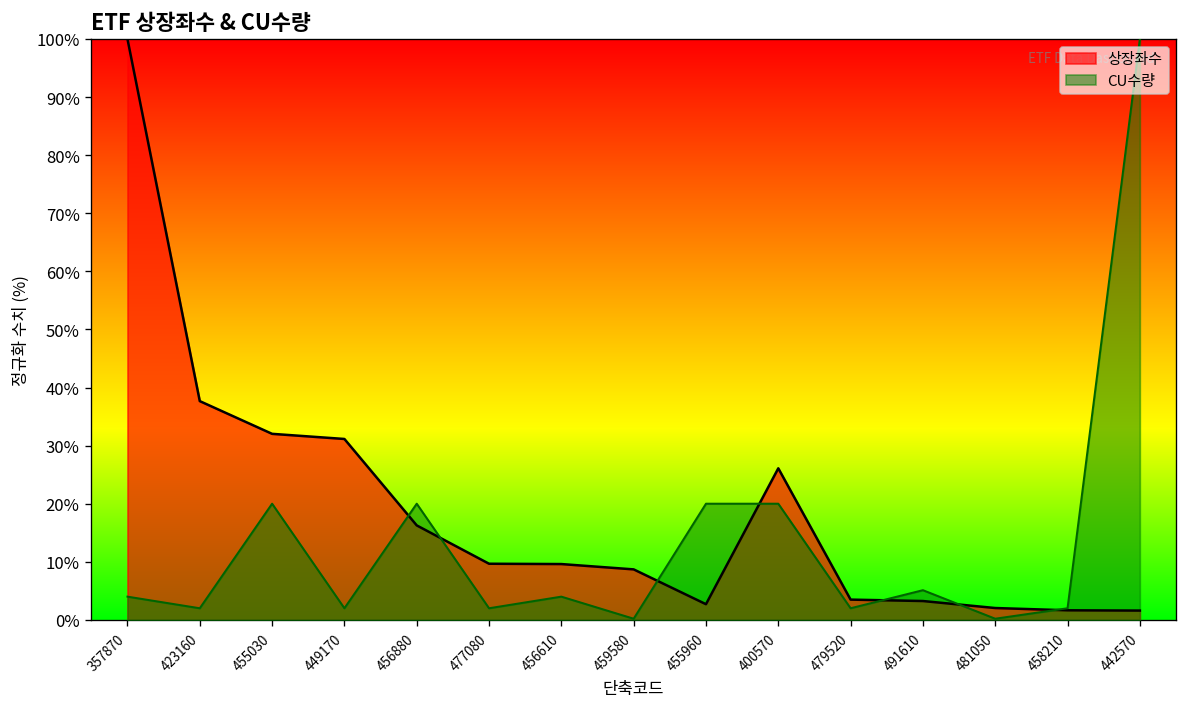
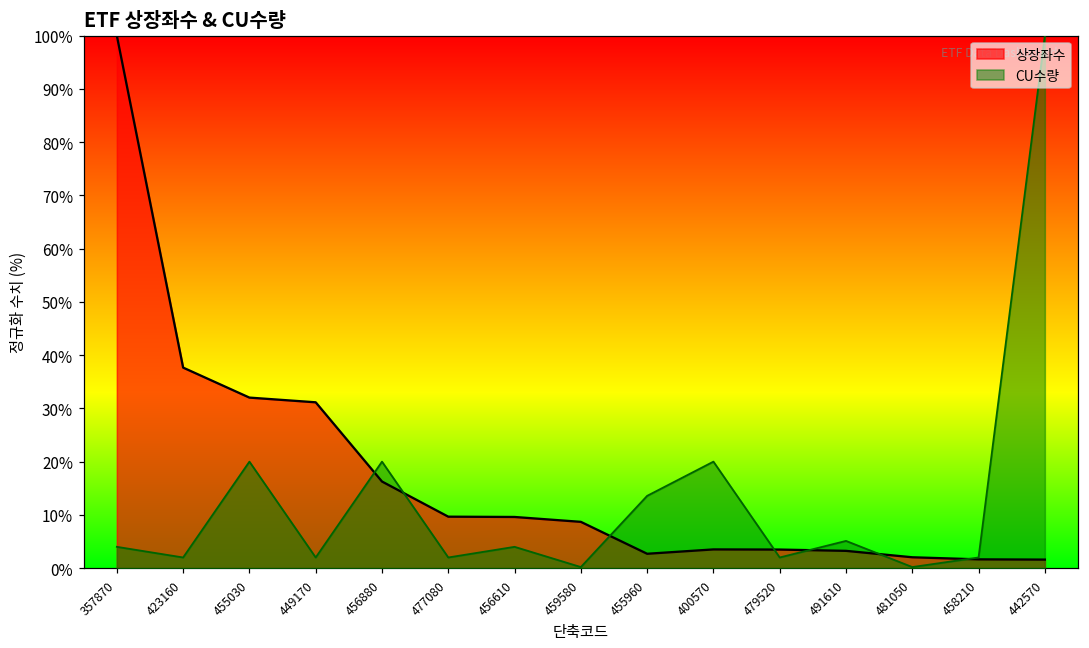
  {
    "상장좌수": {
      "357870": "100%",
      "423160": "38%",
      "455030": "32%",
      "449170": "31%",
      "456880": "16%",
      "477080": "10%",
      "456610": "10%",
      "459580": "9%",
      "455960": "3%",
-     "400570": "26%",
+     "400570": "4%",
      "479520": "3%",
      "491610": "3%",
      "481050": "2%",
      "442570": "2%"
    },
    "CU수량": {
      "357870": "4%",
      "423160": "2%",
      "455030": "20%",
      "449170": "2%",
      "456880": "20%",
      "477080": "2%",
      "456610": "4%",
      "459580": "0%",
-     "455960": "20%",
+     "455960": "14%",
      "400570": "20%",
      "479520": "2%",
      "491610": "5%",
      "481050": "0%",
      "442570": "100%"
    }
  }
